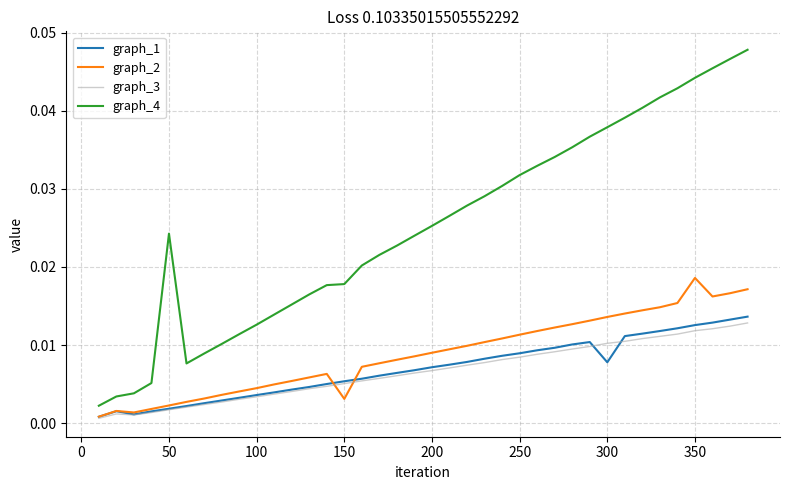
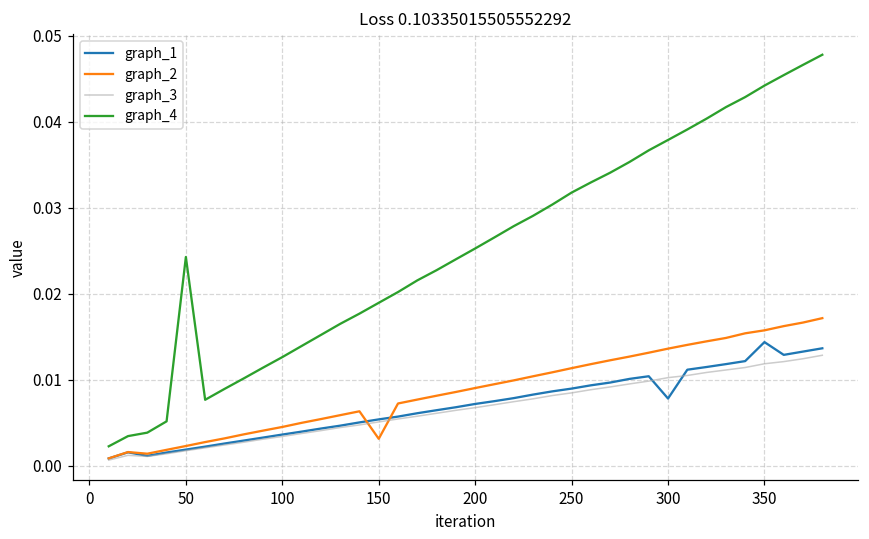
  {
    "graph_1": {
      "200": 0.007,
      "250": 0.009,
      "300": 0.008,
-     "350": 0.013
+     "350": 0.014
    },
    "graph_2": {
      "50": 0.002,
      "100": 0.004,
      "150": 0.003,
      "200": 0.009,
      "250": 0.011,
      "300": 0.014,
-     "350": 0.019
+     "350": 0.016
    },
    "graph_3": {
      "200": 0.007,
      "250": 0.008,
      "300": 0.010,
      "350": 0.012
    },
    "graph_4": {
      "50": 0.024,
      "100": 0.013,
-     "150": 0.018,
+     "150": 0.019,
      "200": 0.025,
      "250": 0.032,
      "300": 0.038,
      "350": 0.044
    }
  }
